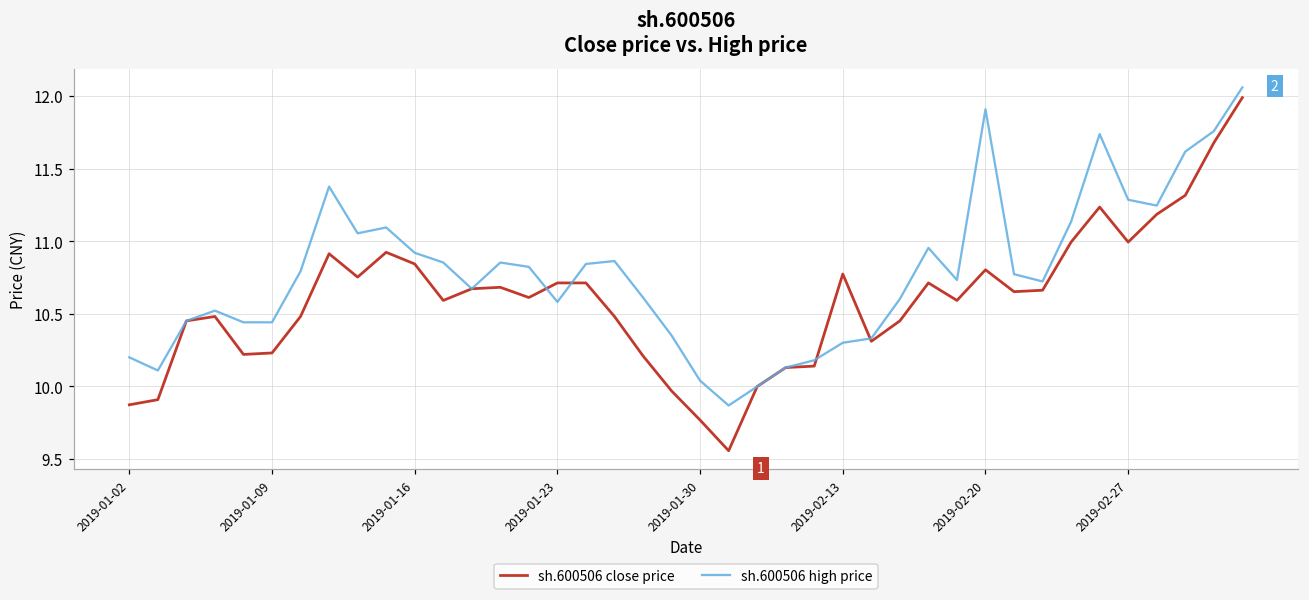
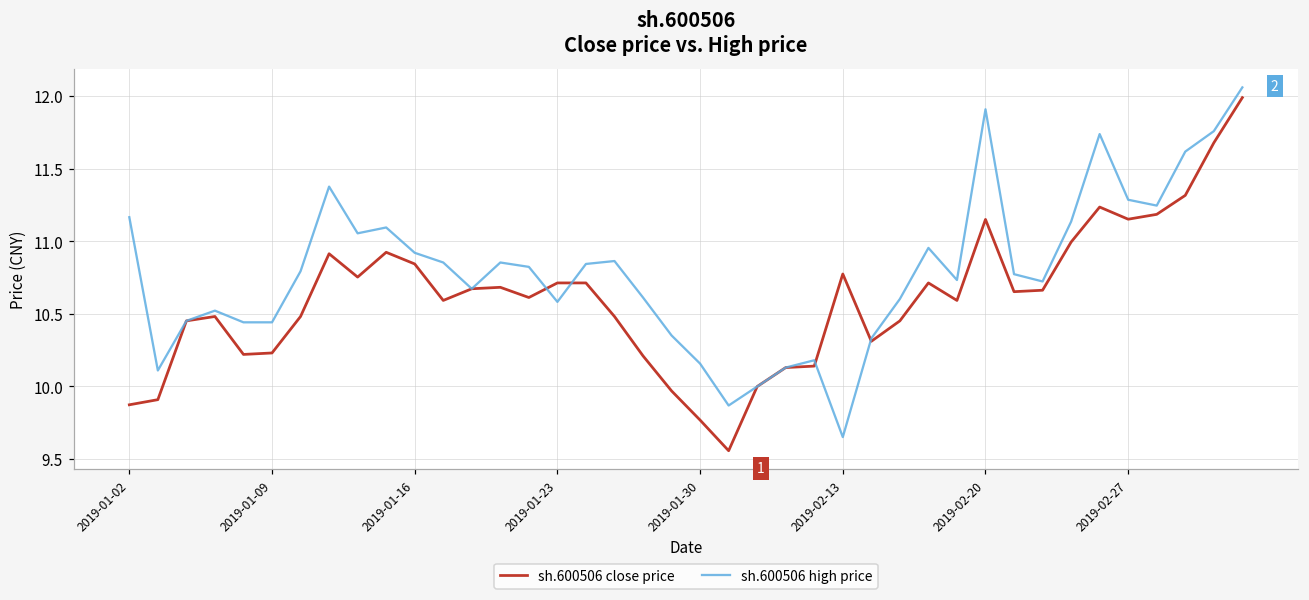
  {
    "sh.600506 close price": {
      "2019-01-02": 9.87,
      "2019-01-09": 10.23,
      "2019-01-16": 10.84,
      "2019-01-23": 10.71,
      "2019-01-30": 9.77,
      "2019-02-13": 10.77,
-     "2019-02-20": 10.80,
-     "2019-02-27": 10.99
+     "2019-02-20": 11.15,
+     "2019-02-27": 11.15
    },
    "sh.600506 high price": {
-     "2019-01-02": 10.20,
+     "2019-01-02": 11.17,
      "2019-01-09": 10.44,
      "2019-01-16": 10.92,
      "2019-01-23": 10.58,
-     "2019-01-30": 10.04,
-     "2019-02-13": 10.30,
+     "2019-01-30": 10.16,
+     "2019-02-13": 9.65,
      "2019-02-20": 11.91,
      "2019-02-27": 11.29
    }
  }
